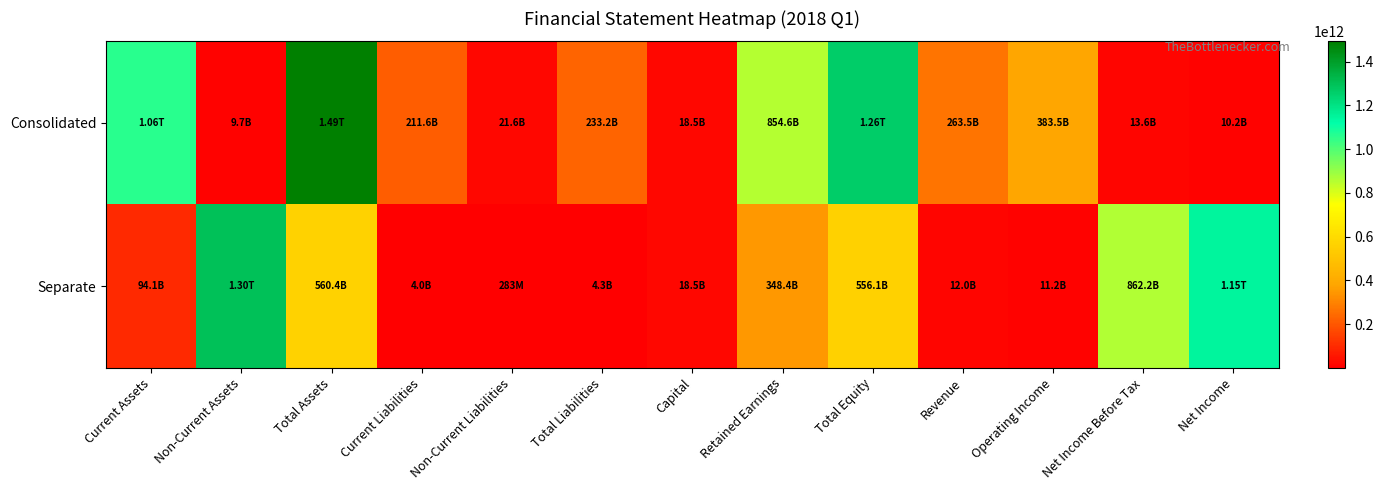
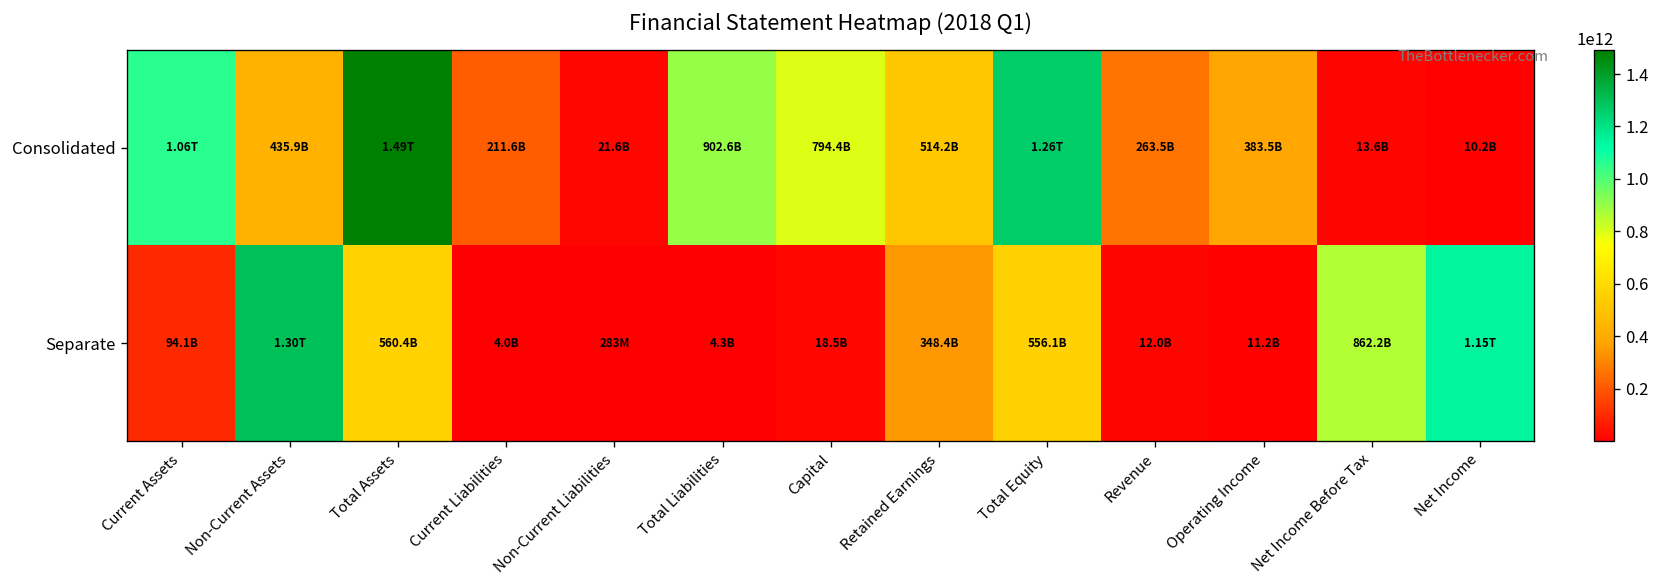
  {
    "Consolidated": {
      "Current Assets": "1.06T",
-     "Non-Current Assets": "9.7B",
+     "Non-Current Assets": "435.9B",
      "Total Assets": "1.49T",
      "Current Liabilities": "211.6B",
      "Non-Current Liabilities": "21.6B",
-     "Total Liabilities": "233.2B",
-     "Capital": "18.5B",
-     "Retained Earnings": "854.6B",
+     "Total Liabilities": "902.6B",
+     "Capital": "794.4B",
+     "Retained Earnings": "514.2B",
      "Total Equity": "1.26T",
      "Revenue": "263.5B",
      "Operating Income": "383.5B",
      "Net Income Before Tax": "13.6B"
    },
    "Separate": {
      "Current Assets": "94.1B",
      "Non-Current Assets": "1.30T",
      "Total Assets": "560.4B",
      "Current Liabilities": "4.0B",
      "Non-Current Liabilities": "283M",
      "Total Liabilities": "4.3B",
      "Capital": "18.5B",
      "Retained Earnings": "348.4B",
      "Total Equity": "556.1B",
      "Revenue": "12.0B",
      "Operating Income": "11.2B",
      "Net Income Before Tax": "862.2B",
      "Net Income": "1.15T"
    }
  }
